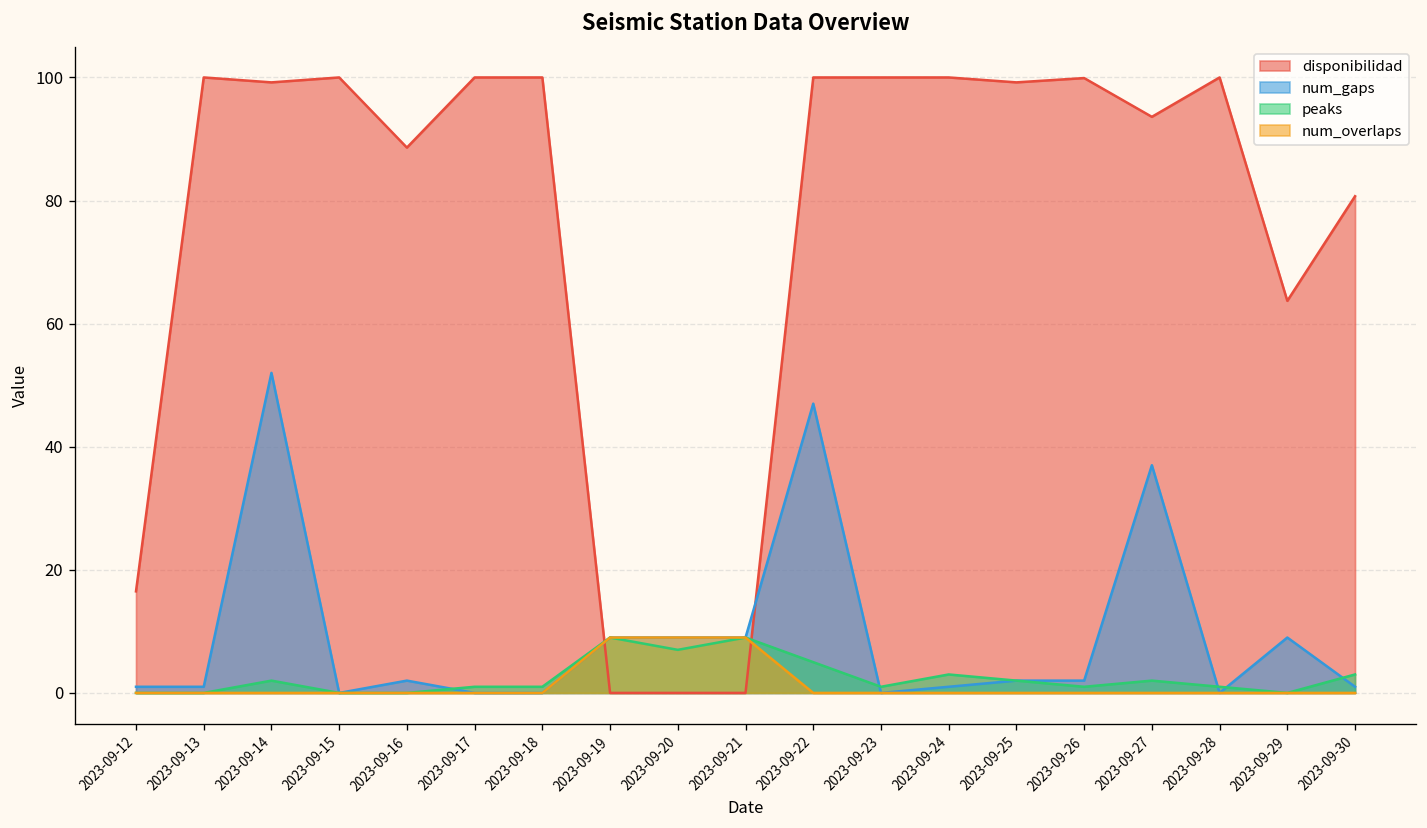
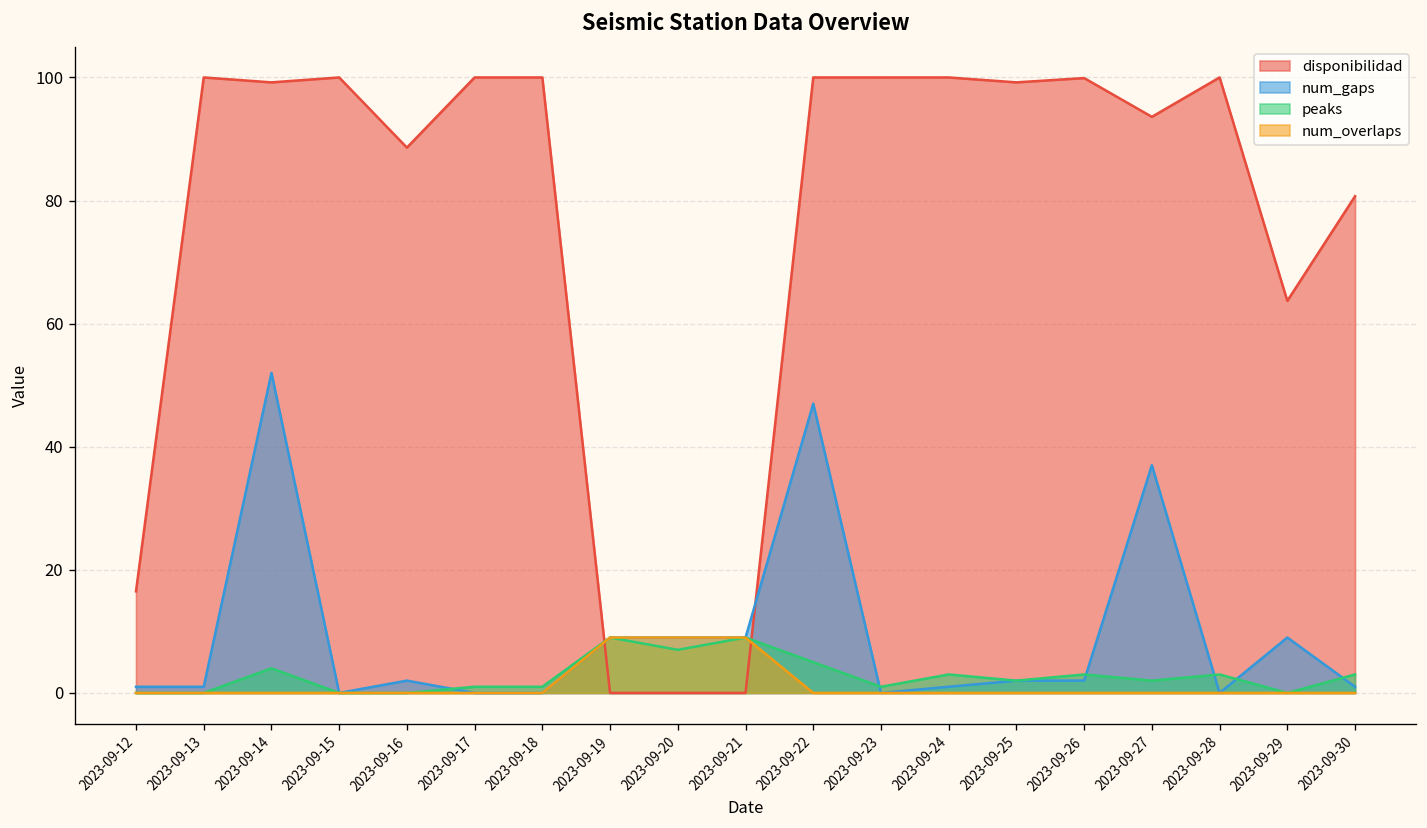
  {
    "disponibilidad": {
      "2023-09-12": 17,
      "2023-09-13": 100,
      "2023-09-14": 99,
      "2023-09-15": 100,
      "2023-09-16": 89,
      "2023-09-17": 100,
      "2023-09-18": 100,
      "2023-09-19": 0,
      "2023-09-20": 0,
      "2023-09-21": 0,
      "2023-09-22": 100,
      "2023-09-23": 100,
      "2023-09-24": 100,
      "2023-09-25": 99,
      "2023-09-26": 100,
      "2023-09-27": 94,
      "2023-09-28": 100,
      "2023-09-29": 64,
      "2023-09-30": 81
    },
    "num_gaps": {
      "2023-09-12": 1,
      "2023-09-13": 1,
      "2023-09-14": 52,
      "2023-09-16": 2,
      "2023-09-22": 47,
      "2023-09-24": 1,
      "2023-09-26": 2,
      "2023-09-27": 37,
      "2023-09-29": 9,
      "2023-09-30": 1
    },
    "peaks": {
-     "2023-09-14": 2,
+     "2023-09-14": 4,
      "2023-09-17": 1,
      "2023-09-18": 1,
      "2023-09-20": 7,
      "2023-09-22": 5,
      "2023-09-23": 1,
      "2023-09-24": 3,
-     "2023-09-26": 1,
+     "2023-09-26": 3,
      "2023-09-27": 2,
-     "2023-09-28": 1,
+     "2023-09-28": 3,
      "2023-09-30": 3
    },
    "num_overlaps": {
      "2023-09-14": 0,
      "2023-09-22": 0,
      "2023-09-24": 0,
      "2023-09-25": 0,
      "2023-09-26": 0,
      "2023-09-27": 0,
      "2023-09-30": 0
    }
  }
